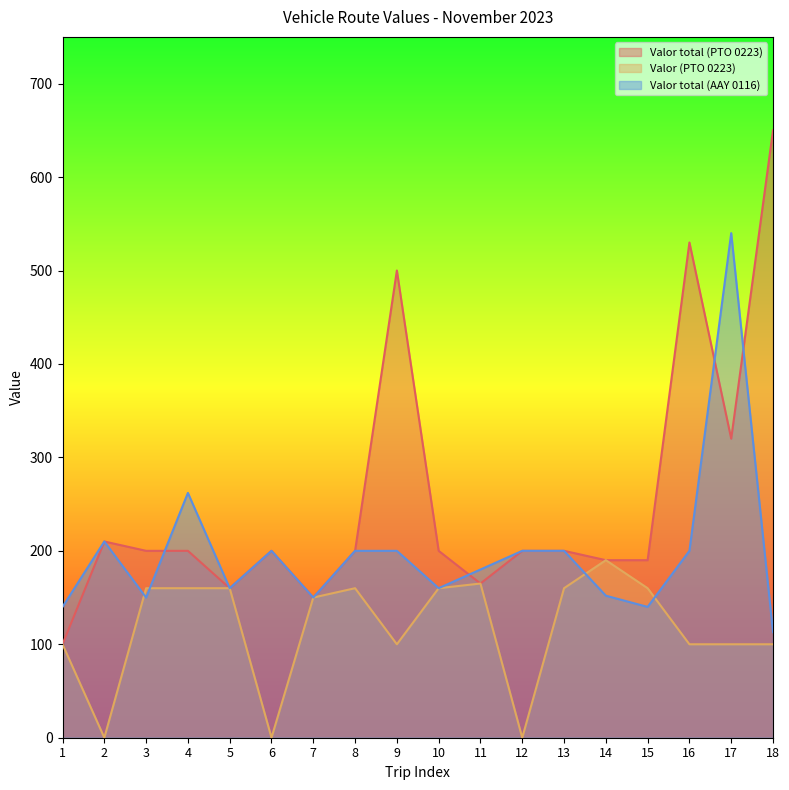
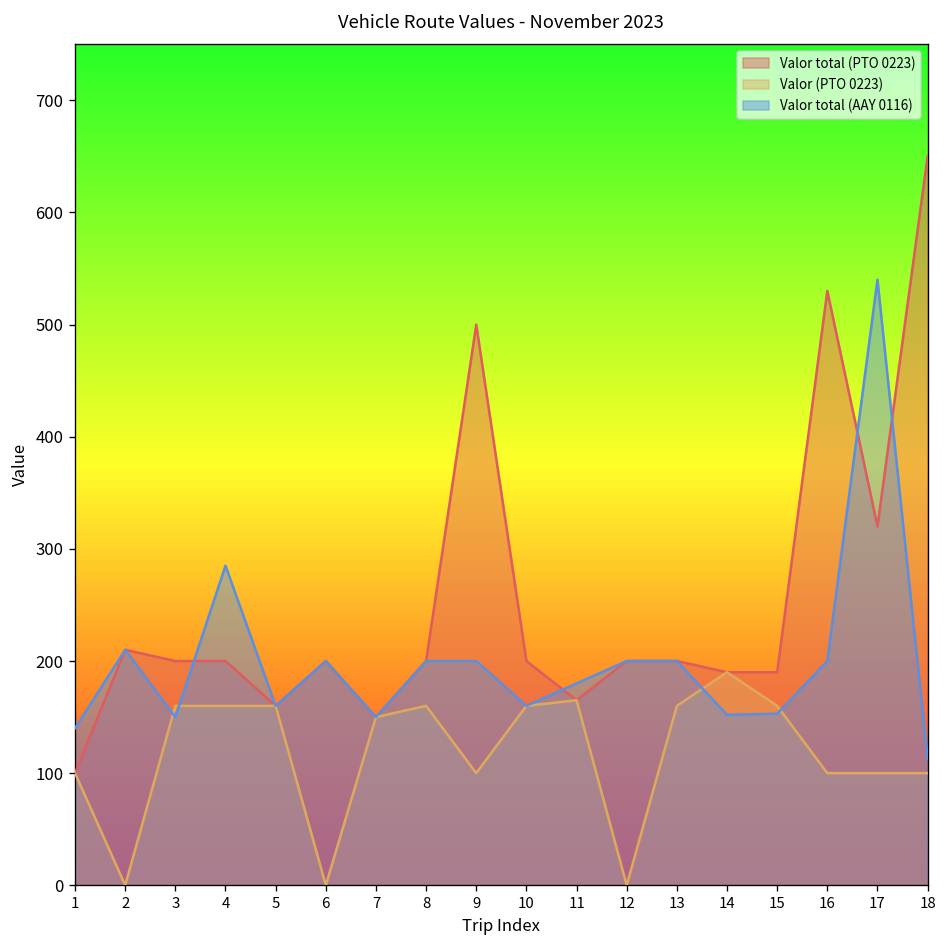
  {
    "Valor total (AAY 0116)": {
      "1": 140,
      "3": 150,
-     "4": 260,
+     "4": 290,
      "9": 200,
      "11": 180,
      "14": 150,
-     "15": 140,
+     "15": 150,
      "16": 200,
      "17": 540,
      "18": 110
    }
  }
